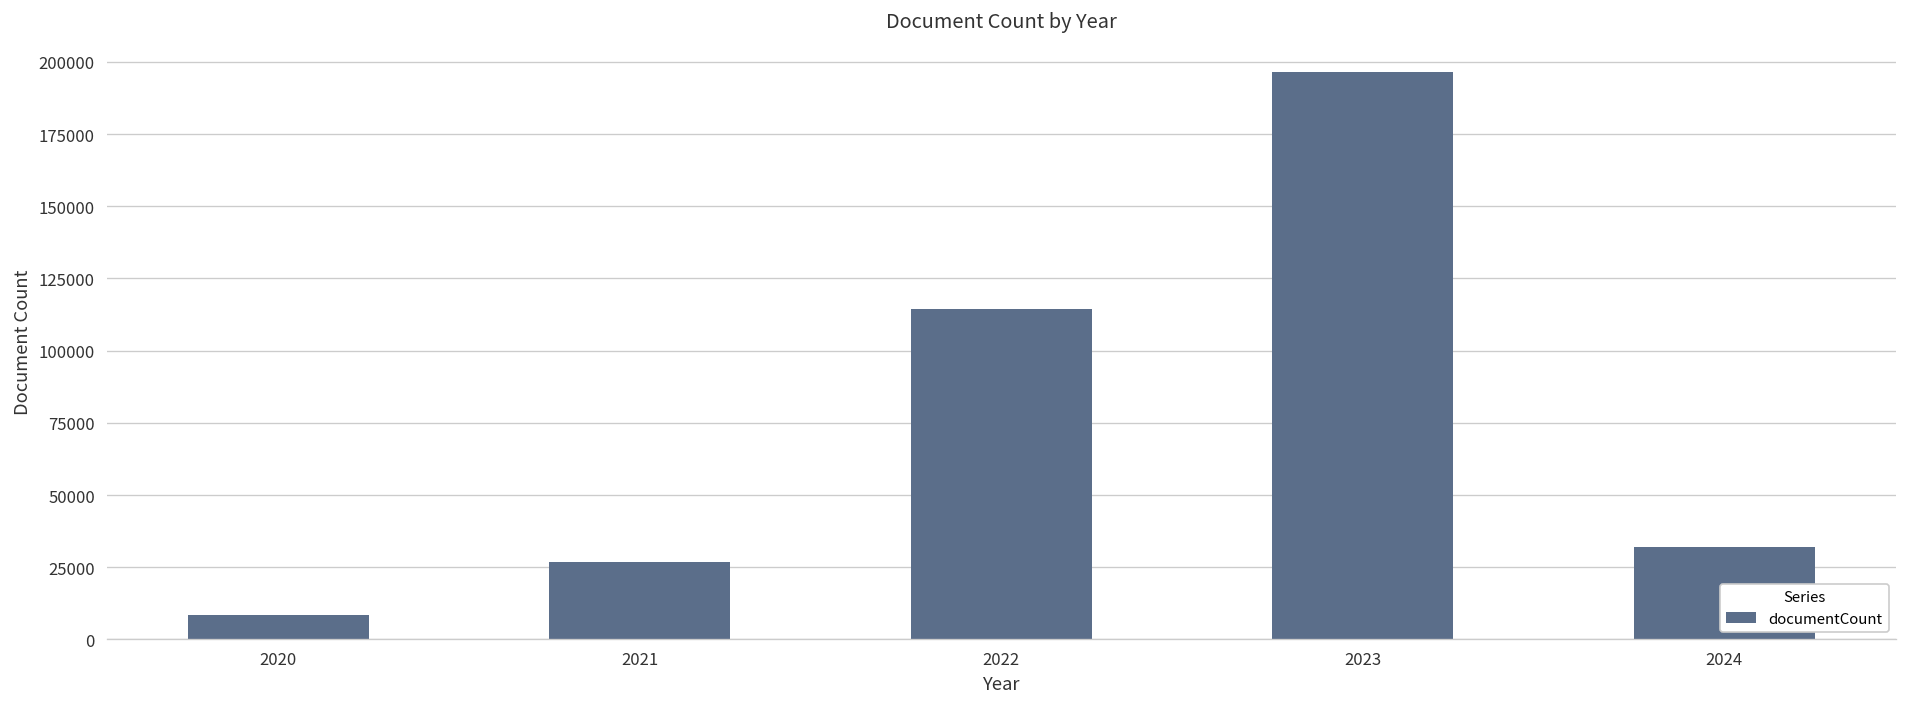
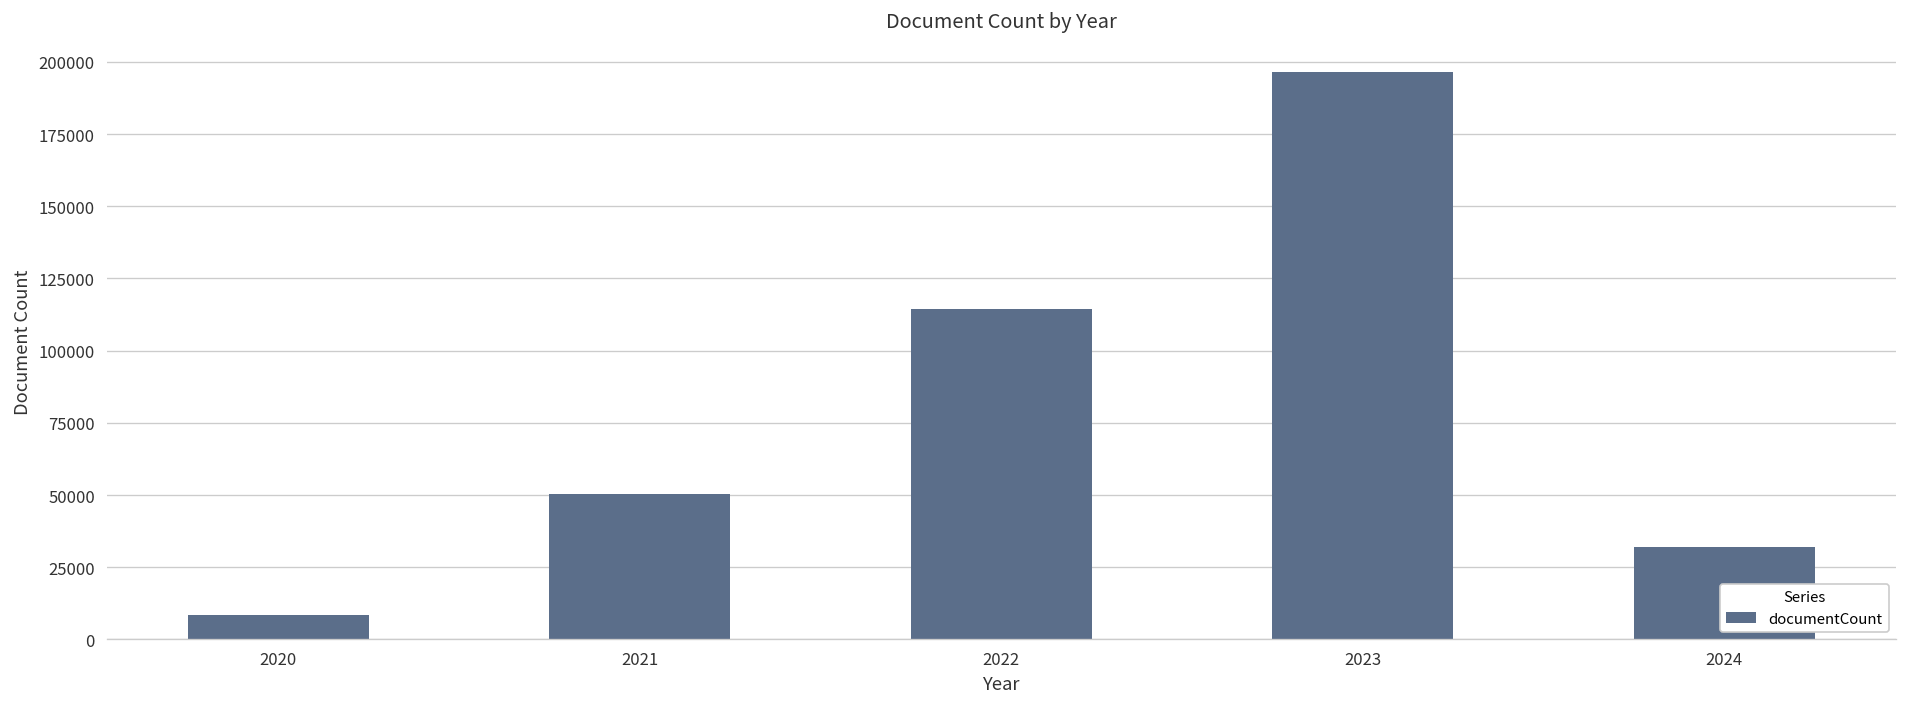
  {
    "2020": 8000,
-   "2021": 27000,
+   "2021": 50000,
    "2022": 114000,
    "2023": 197000,
    "2024": 32000
  }
